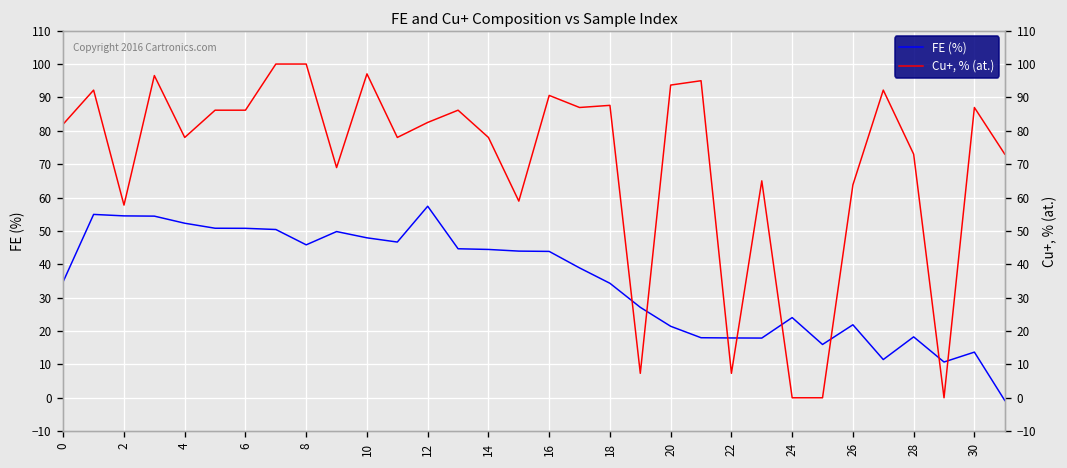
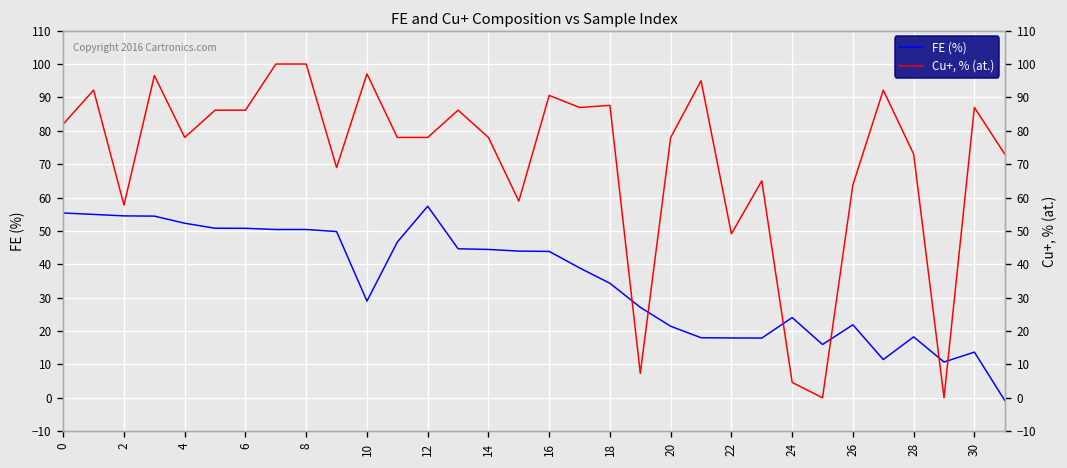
  {
    "FE (%)": {
-     "0": 35,
+     "0": 55,
      "2": 54,
      "4": 52,
      "6": 51,
-     "8": 46,
-     "10": 48,
+     "8": 50,
+     "10": 29,
      "12": 57,
      "14": 44,
      "16": 44,
      "18": 34,
      "20": 21,
      "22": 18,
      "24": 24,
      "26": 22,
      "28": 18,
      "30": 14
    },
    "Cu+, % (at.)": {
      "0": 82,
      "2": 58,
      "4": 78,
      "6": 86,
      "8": 100,
      "10": 97,
-     "12": 83,
+     "12": 78,
      "14": 78,
      "16": 91,
      "18": 88,
-     "20": 94,
-     "22": 7,
-     "24": 0,
+     "20": 78,
+     "22": 49,
+     "24": 5,
      "26": 64,
      "28": 73,
      "30": 87
    }
  }
